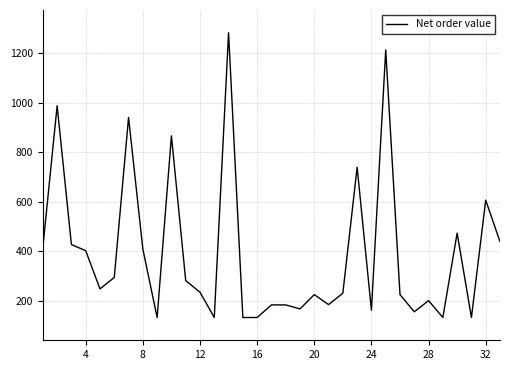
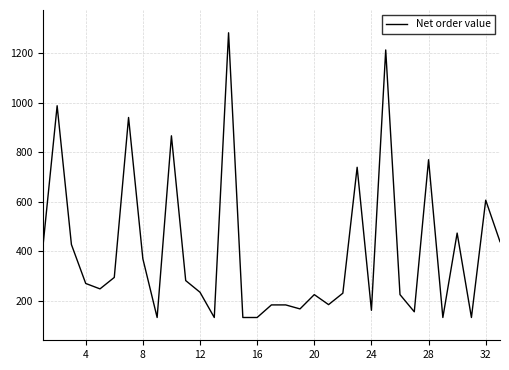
  {
-   "4": 400,
-   "8": 410,
+   "4": 270,
+   "8": 370,
    "12": 230,
    "16": 130,
    "20": 230,
    "24": 160,
-   "28": 200,
+   "28": 770,
    "32": 610
  }
